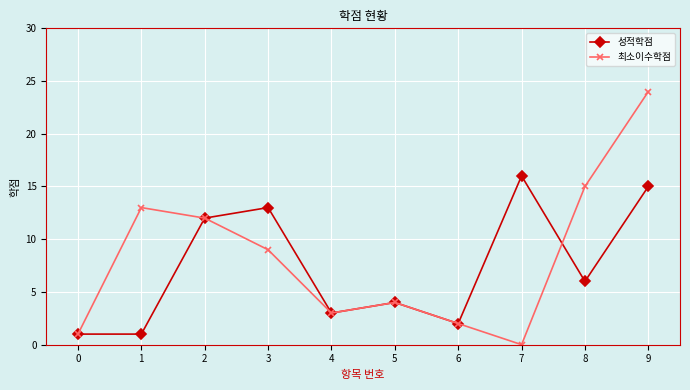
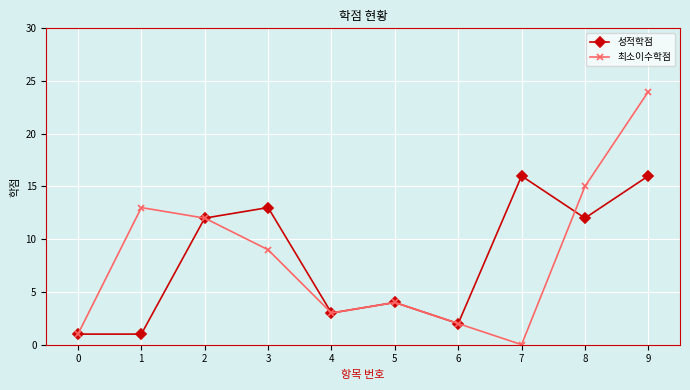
  {
    "성적학점": {
      "1": 1,
      "3": 13,
      "7": 16,
-     "8": 6,
-     "9": 15
+     "8": 12,
+     "9": 16
    },
    "최소이수학점": {
      "1": 13,
      "3": 9,
      "7": 0,
      "8": 15,
      "9": 24
    }
  }
